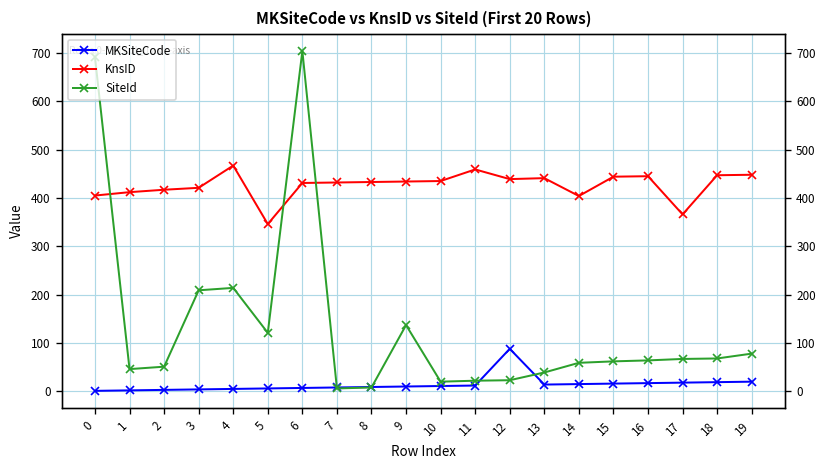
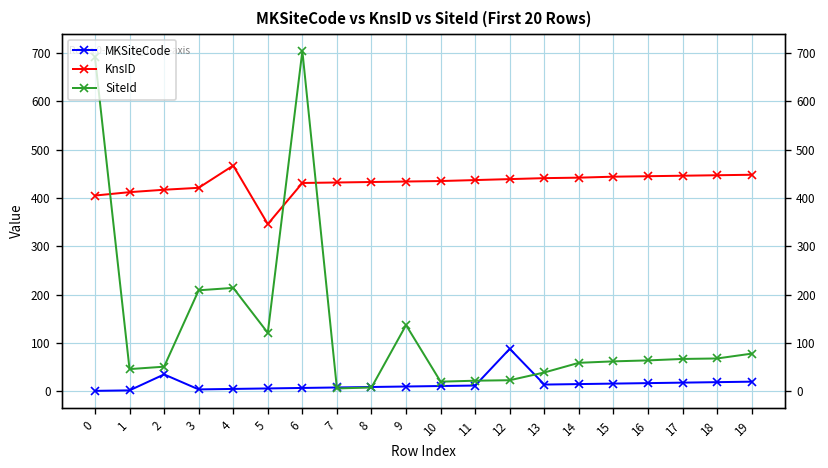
  {
    "MKSiteCode": {
      "0": 0,
      "1": 0,
-     "2": 0,
+     "2": 40,
      "3": 0,
      "4": 10,
      "5": 10,
      "6": 10,
      "9": 10,
      "10": 10,
      "11": 10,
      "12": 90,
      "13": 10,
      "14": 20,
      "15": 20,
      "16": 20,
      "17": 20,
      "18": 20,
      "19": 20
    },
    "KnsID": {
      "0": 410,
      "1": 410,
      "2": 420,
      "3": 420,
      "4": 470,
      "5": 350,
      "6": 430,
      "7": 430,
      "8": 430,
      "9": 430,
      "10": 440,
-     "11": 460,
+     "11": 440,
      "12": 440,
      "13": 440,
-     "14": 400,
+     "14": 440,
      "15": 440,
      "16": 450,
-     "17": 370,
+     "17": 450,
      "18": 450,
      "19": 450
    },
    "SiteId": {
      "1": 50,
      "2": 50,
      "3": 210,
      "4": 210,
      "5": 120,
      "6": 700,
      "9": 140,
      "10": 20,
      "11": 20,
      "12": 20,
      "13": 40,
      "14": 60,
      "15": 60,
      "16": 60,
      "17": 70,
      "18": 70,
      "19": 80
    }
  }
